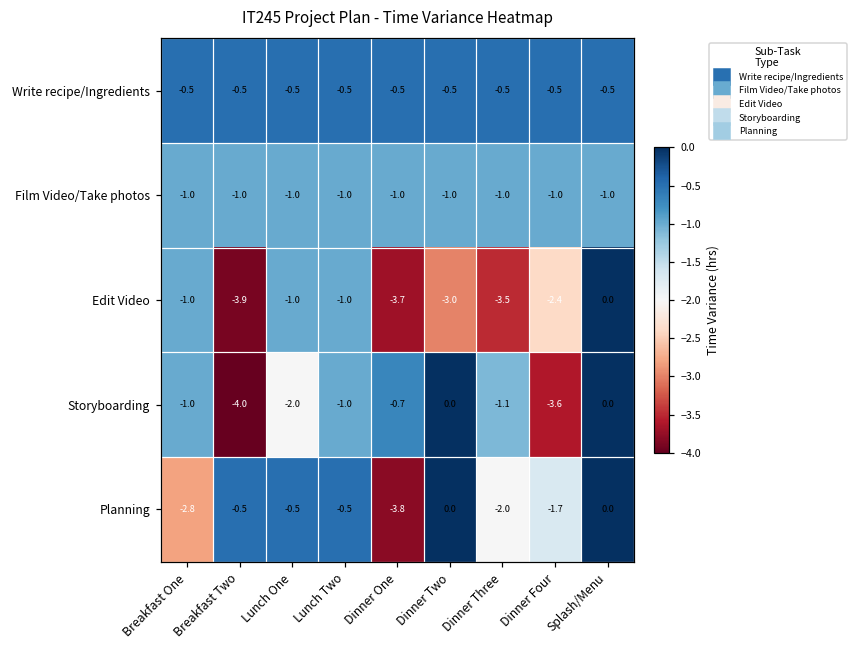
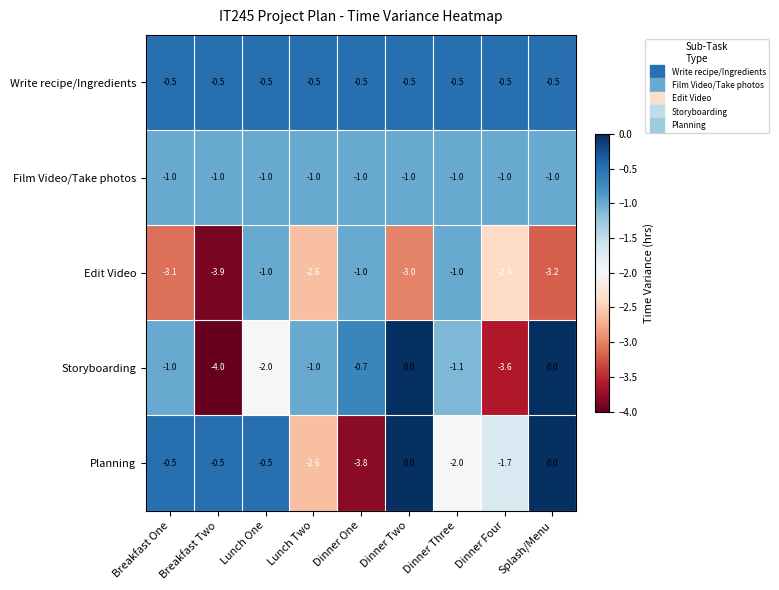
  {
    "Write recipe/Ingredients": {
      "Breakfast One": -0.5,
      "Breakfast Two": -0.5,
      "Lunch One": -0.5,
      "Lunch Two": -0.5,
      "Dinner One": -0.5,
      "Dinner Two": -0.5,
      "Dinner Three": -0.5,
      "Dinner Four": -0.5,
      "Splash/Menu": -0.5
    },
    "Film Video/Take photos": {
      "Breakfast One": -1.0,
      "Breakfast Two": -1.0,
      "Lunch One": -1.0,
      "Lunch Two": -1.0,
      "Dinner One": -1.0,
      "Dinner Two": -1.0,
      "Dinner Three": -1.0,
      "Dinner Four": -1.0,
      "Splash/Menu": -1.0
    },
    "Edit Video": {
-     "Breakfast One": -1.0,
+     "Breakfast One": -3.1,
      "Breakfast Two": -3.9,
      "Lunch One": -1.0,
-     "Lunch Two": -1.0,
-     "Dinner One": -3.7,
+     "Lunch Two": -2.6,
+     "Dinner One": -1.0,
      "Dinner Two": -3.0,
-     "Dinner Three": -3.5,
+     "Dinner Three": -1.0,
      "Dinner Four": -2.4,
-     "Splash/Menu": 0.0
+     "Splash/Menu": -3.2
    },
    "Storyboarding": {
      "Breakfast One": -1.0,
      "Breakfast Two": -4.0,
      "Lunch One": -2.0,
      "Lunch Two": -1.0,
      "Dinner One": -0.7,
      "Dinner Two": 0.0,
      "Dinner Three": -1.1,
      "Dinner Four": -3.6,
      "Splash/Menu": 0.0
    },
    "Planning": {
-     "Breakfast One": -2.8,
+     "Breakfast One": -0.5,
      "Breakfast Two": -0.5,
      "Lunch One": -0.5,
-     "Lunch Two": -0.5,
+     "Lunch Two": -2.6,
      "Dinner One": -3.8,
      "Dinner Two": 0.0,
      "Dinner Three": -2.0,
      "Dinner Four": -1.7,
      "Splash/Menu": 0.0
    }
  }
